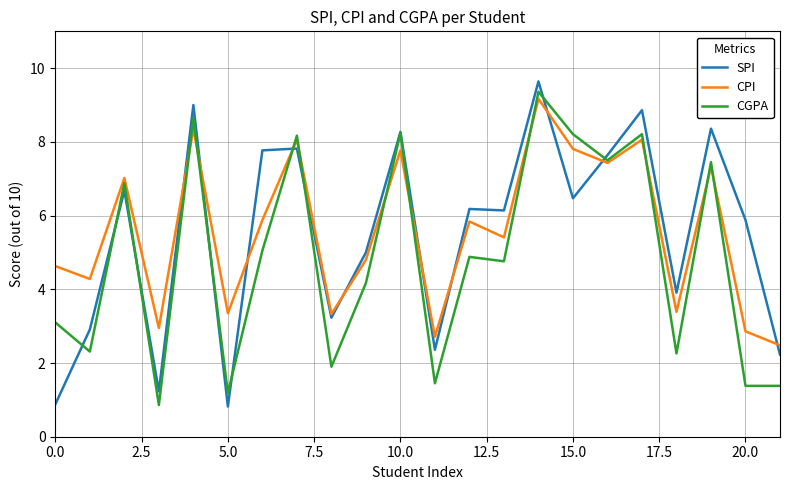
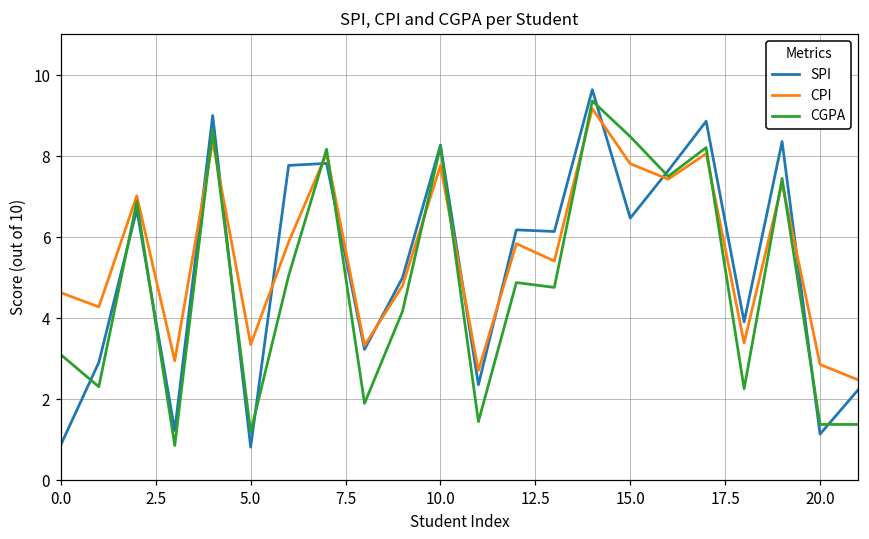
  {
    "SPI": {
      "0.0": 0.9,
      "5.0": 0.8,
      "15.0": 6.5,
-     "20.0": 5.9
+     "20.0": 1.1
    },
    "CPI": {
      "0.0": 4.6,
      "5.0": 3.4,
      "10.0": 7.8,
      "15.0": 7.8,
      "20.0": 2.9
    },
    "CGPA": {
      "0.0": 3.1,
      "5.0": 1.2,
-     "15.0": 8.2,
+     "15.0": 8.5,
      "20.0": 1.4
    }
  }
